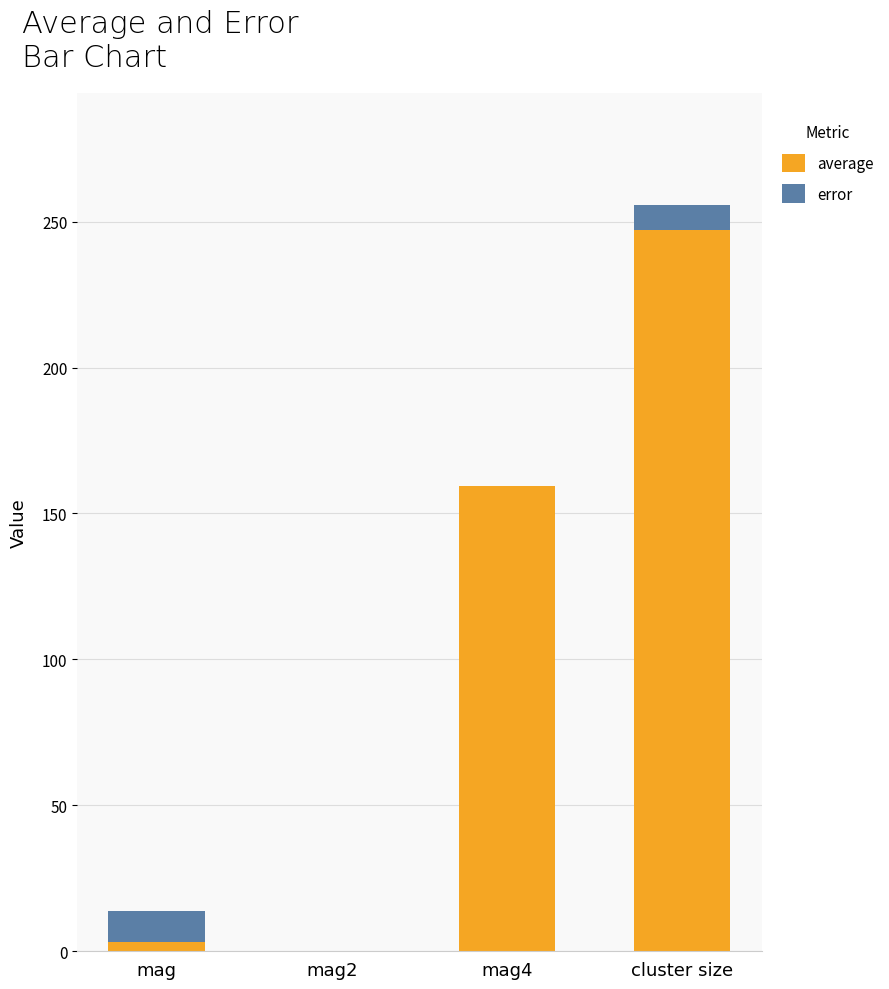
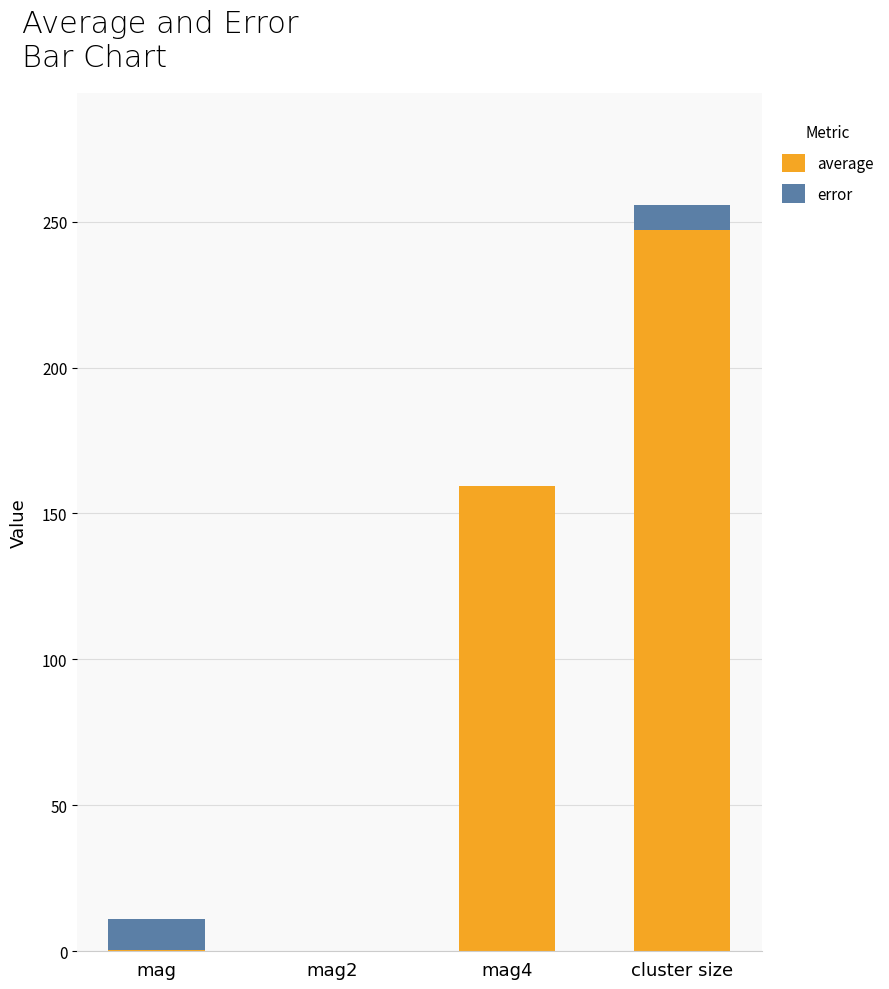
  {
    "average": {
-     "mag": 3,
+     "mag": 0,
      "mag4": 159,
      "cluster size": 247
    },
    "error": {
      "mag": 11,
      "cluster size": 9
    }
  }
